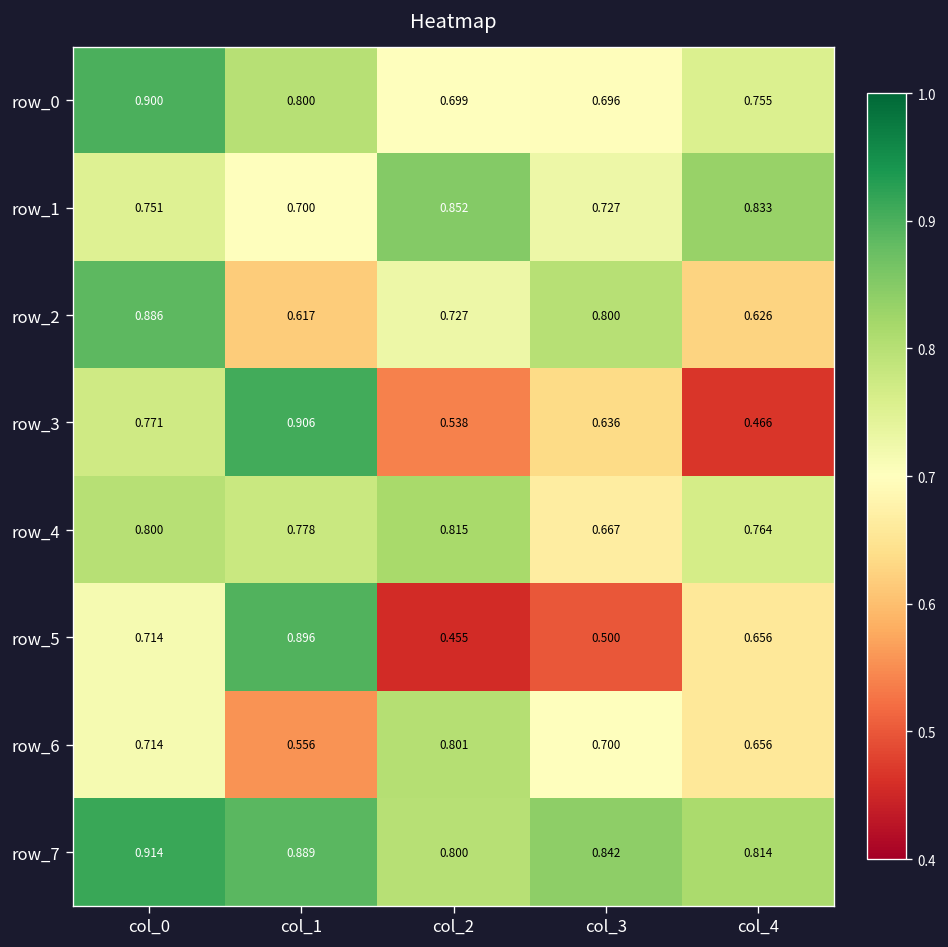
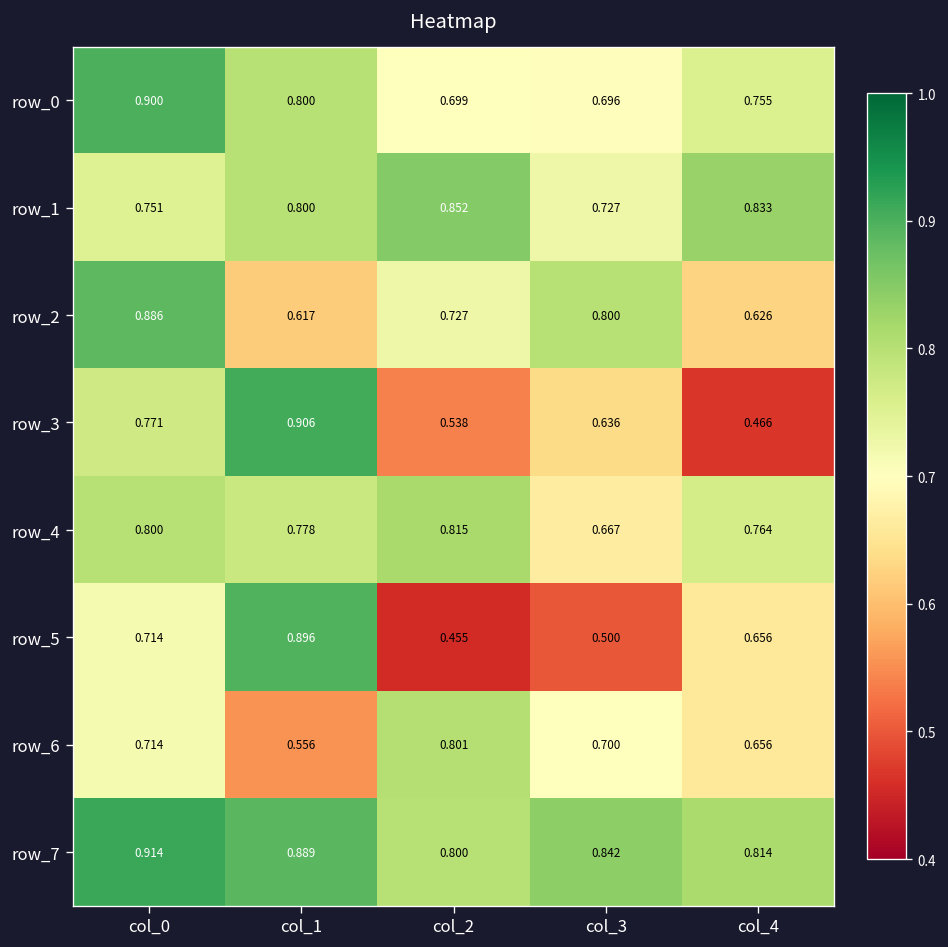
  {
    "row_0": {
      "col_0": 0.900,
      "col_1": 0.800,
      "col_2": 0.699,
      "col_3": 0.696,
      "col_4": 0.755
    },
    "row_1": {
      "col_0": 0.751,
-     "col_1": 0.700,
+     "col_1": 0.800,
      "col_2": 0.852,
      "col_3": 0.727,
      "col_4": 0.833
    },
    "row_2": {
      "col_0": 0.886,
      "col_1": 0.617,
      "col_2": 0.727,
      "col_3": 0.800,
      "col_4": 0.626
    },
    "row_3": {
      "col_0": 0.771,
      "col_1": 0.906,
      "col_2": 0.538,
      "col_3": 0.636,
      "col_4": 0.466
    },
    "row_4": {
      "col_0": 0.800,
      "col_1": 0.778,
      "col_2": 0.815,
      "col_3": 0.667,
      "col_4": 0.764
    },
    "row_5": {
      "col_0": 0.714,
      "col_1": 0.896,
      "col_2": 0.455,
      "col_3": 0.500,
      "col_4": 0.656
    },
    "row_6": {
      "col_0": 0.714,
      "col_1": 0.556,
      "col_2": 0.801,
      "col_3": 0.700,
      "col_4": 0.656
    },
    "row_7": {
      "col_0": 0.914,
      "col_1": 0.889,
      "col_2": 0.800,
      "col_3": 0.842,
      "col_4": 0.814
    }
  }
